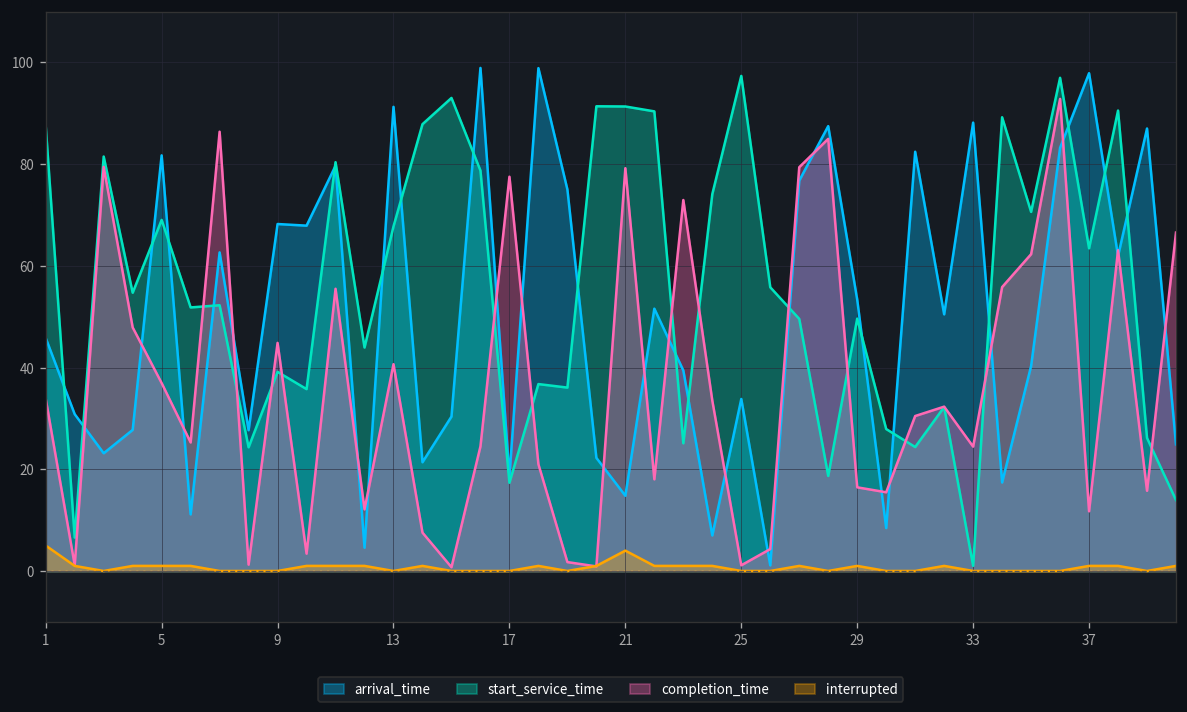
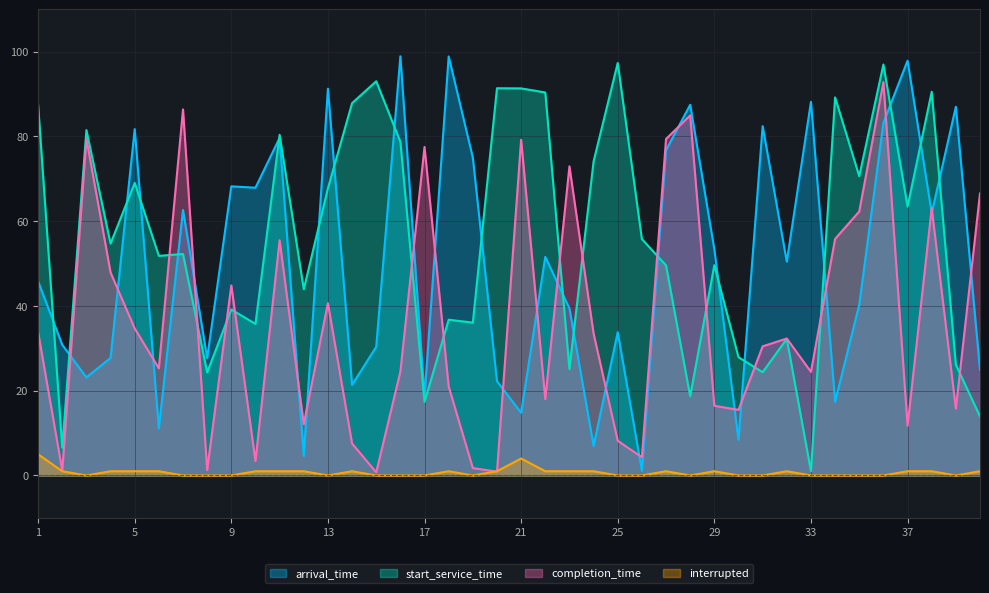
  {
    "completion_time": {
      "1": 34,
-     "5": 37,
+     "5": 35,
      "9": 45,
      "13": 41,
      "17": 78,
      "21": 79,
-     "25": 1,
+     "25": 8,
      "29": 16,
      "33": 24,
      "37": 12
    },
    "interrupted": {
      "1": 5,
      "5": 1,
      "9": 0,
      "13": 0,
      "17": 0,
      "21": 4,
      "25": 0,
      "29": 1,
      "33": 0,
      "37": 1
    }
  }
